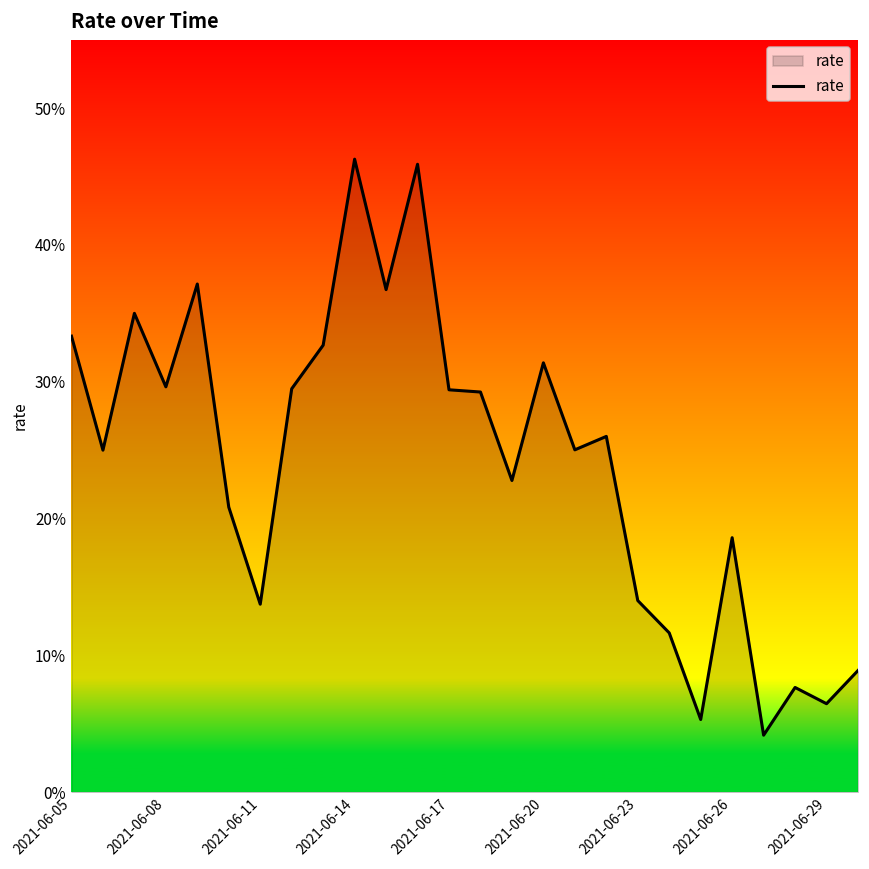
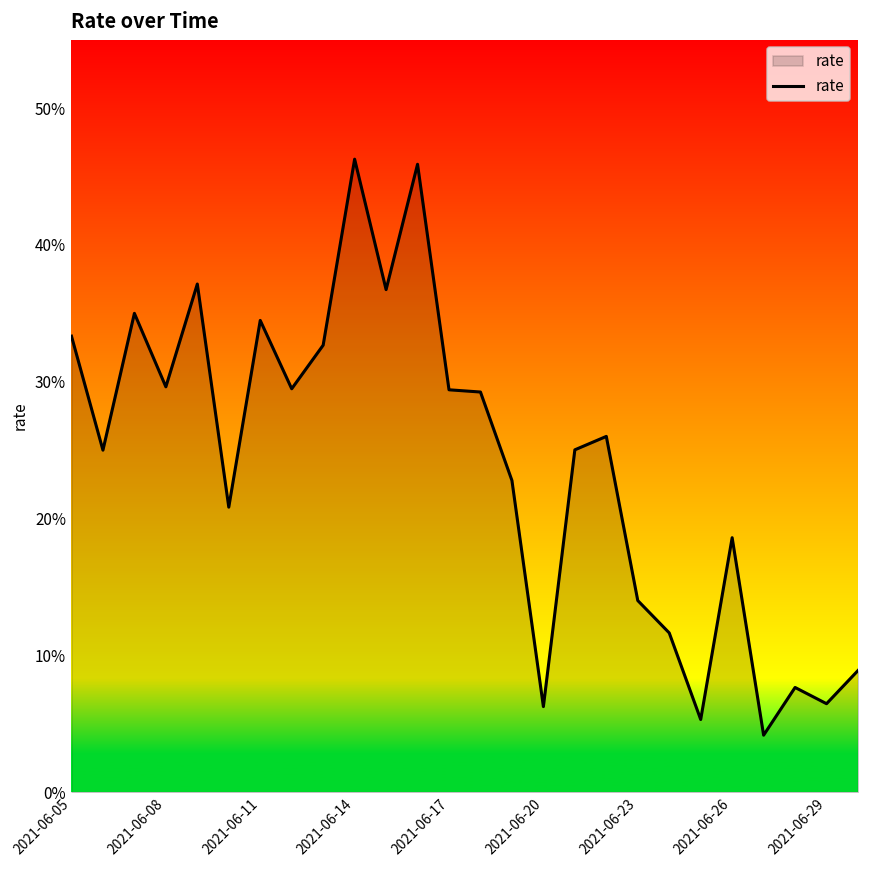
  {
    "2021-06-05": "33.3%",
    "2021-06-08": "29.6%",
-   "2021-06-11": "13.7%",
+   "2021-06-11": "34.5%",
    "2021-06-14": "46.3%",
    "2021-06-17": "29.4%",
-   "2021-06-20": "31.4%",
+   "2021-06-20": "6.3%",
    "2021-06-23": "14.0%",
    "2021-06-26": "18.6%",
    "2021-06-29": "6.5%"
  }
